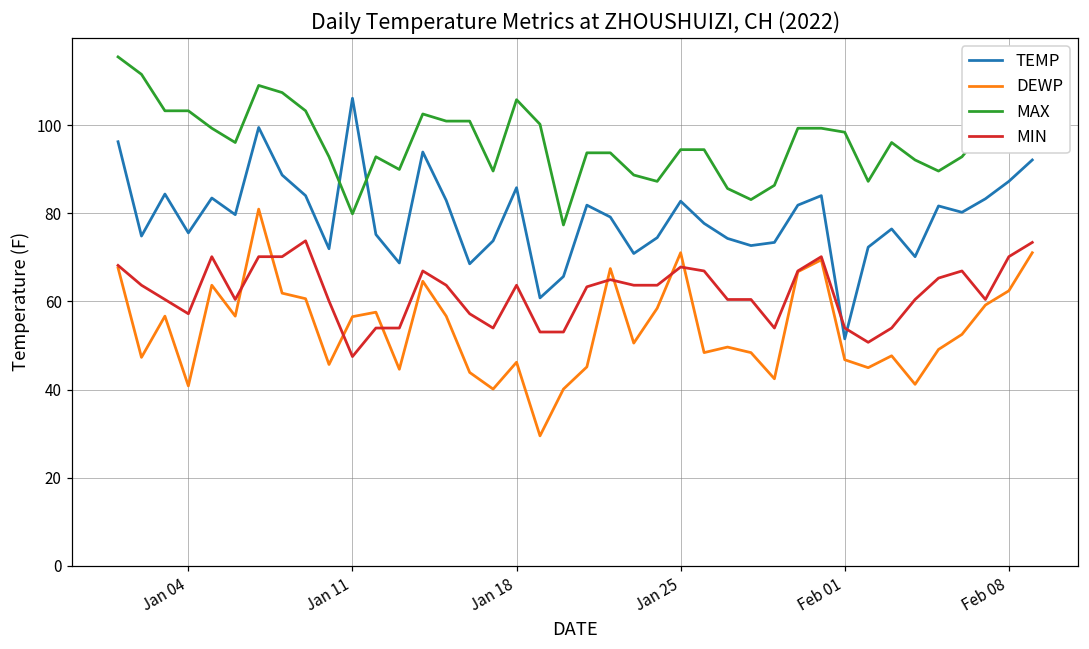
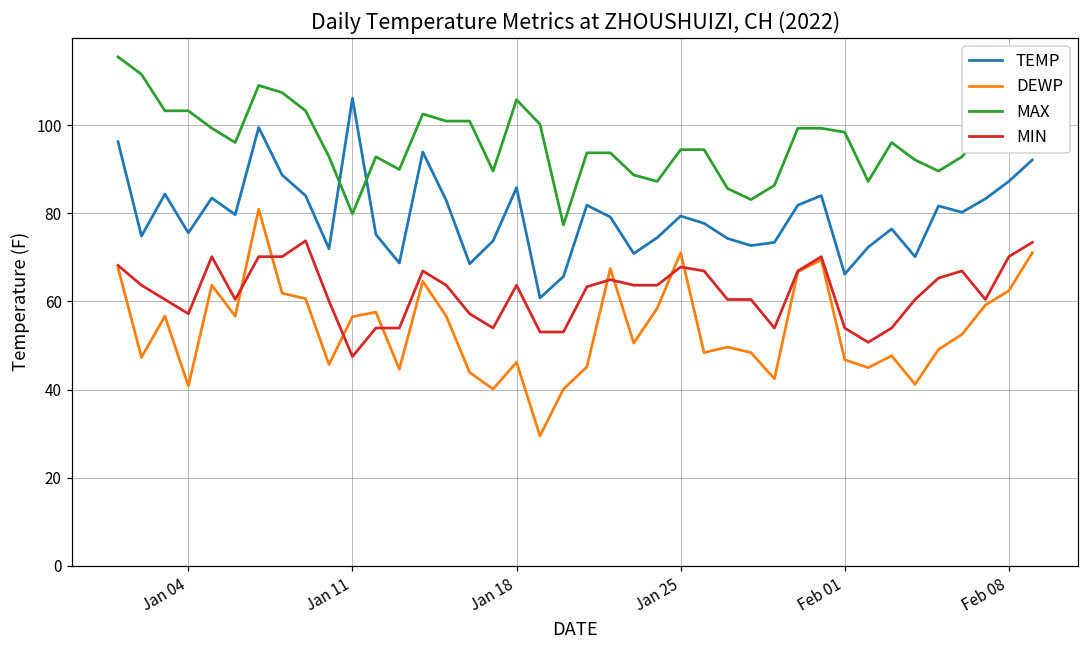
  {
    "TEMP": {
      "Jan 04": 76,
      "Jan 11": 106,
      "Jan 18": 86,
-     "Jan 25": 83,
-     "Feb 01": 52,
+     "Jan 25": 79,
+     "Feb 01": 66,
      "Feb 08": 87
    },
    "DEWP": {
      "Jan 04": 41,
      "Jan 11": 57,
      "Jan 18": 46,
      "Jan 25": 71,
      "Feb 01": 47,
      "Feb 08": 62
    },
    "MAX": {
      "Jan 04": 103,
      "Jan 11": 80,
      "Jan 18": 106,
      "Jan 25": 94,
      "Feb 01": 98
    },
    "MIN": {
      "Jan 04": 57,
      "Jan 11": 47,
      "Jan 18": 64,
      "Jan 25": 68,
      "Feb 01": 54,
      "Feb 08": 70
    }
  }
